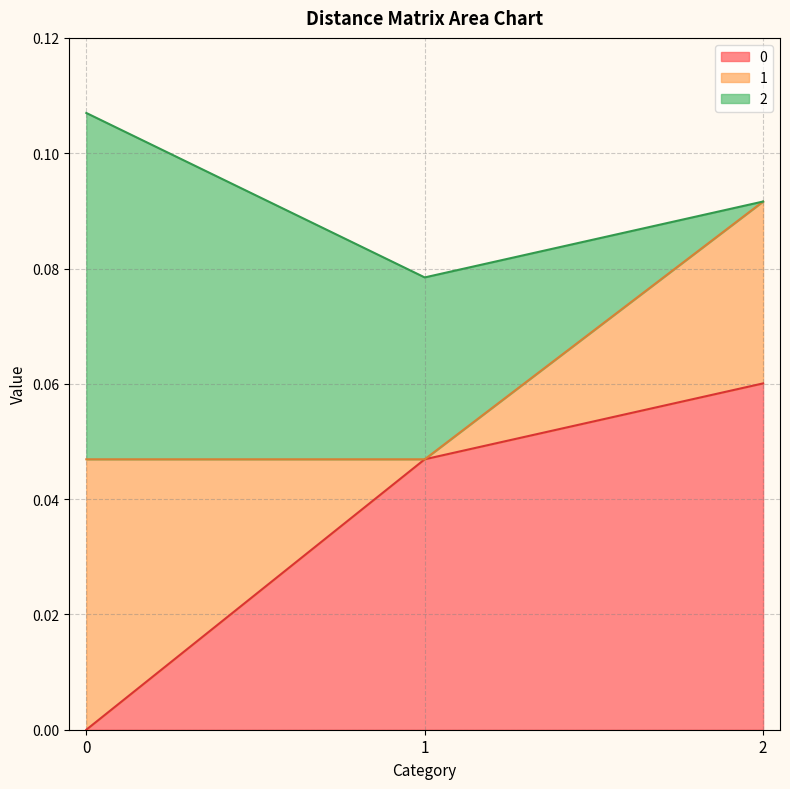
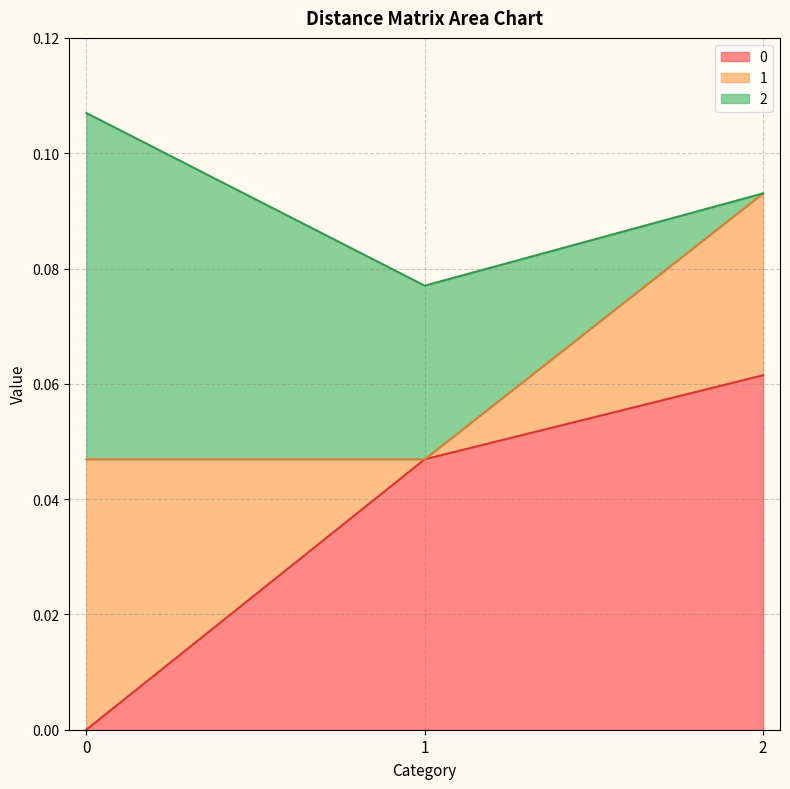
  {
    "0": {
      "0": 0.000,
-     "2": 0.060
+     "2": 0.061
    },
    "1": {
      "0": 0.047
    },
    "2": {
      "0": 0.060,
-     "1": 0.032
+     "1": 0.030
    }
  }
